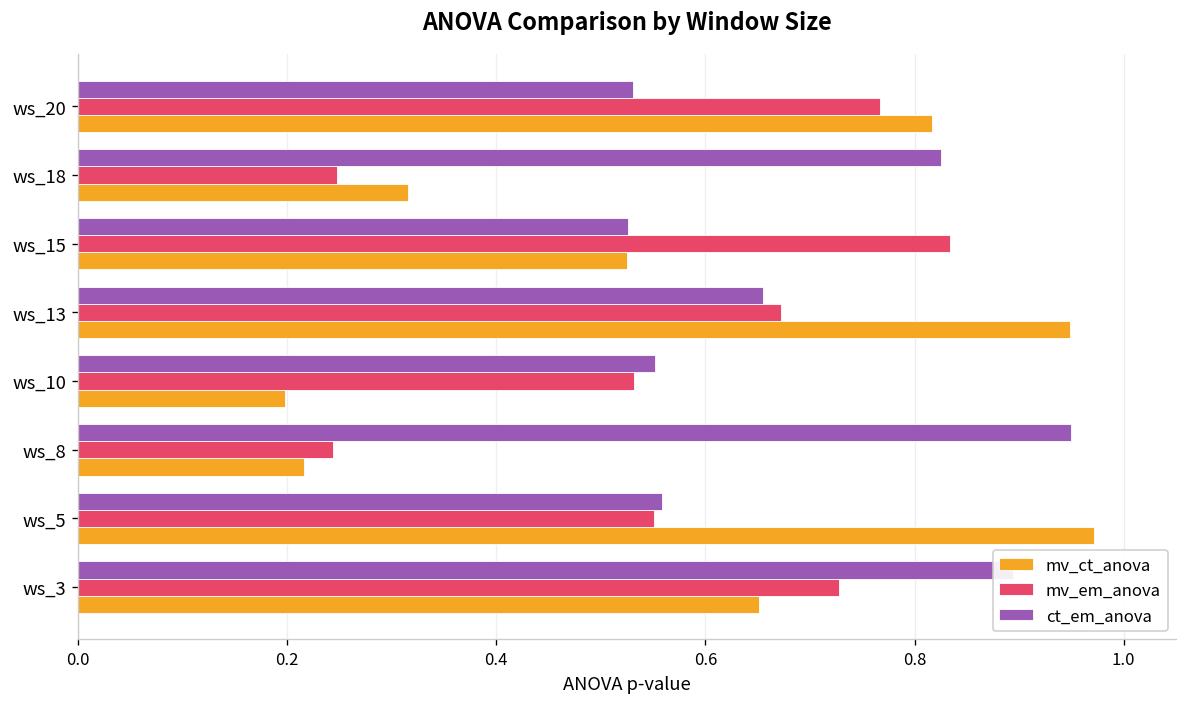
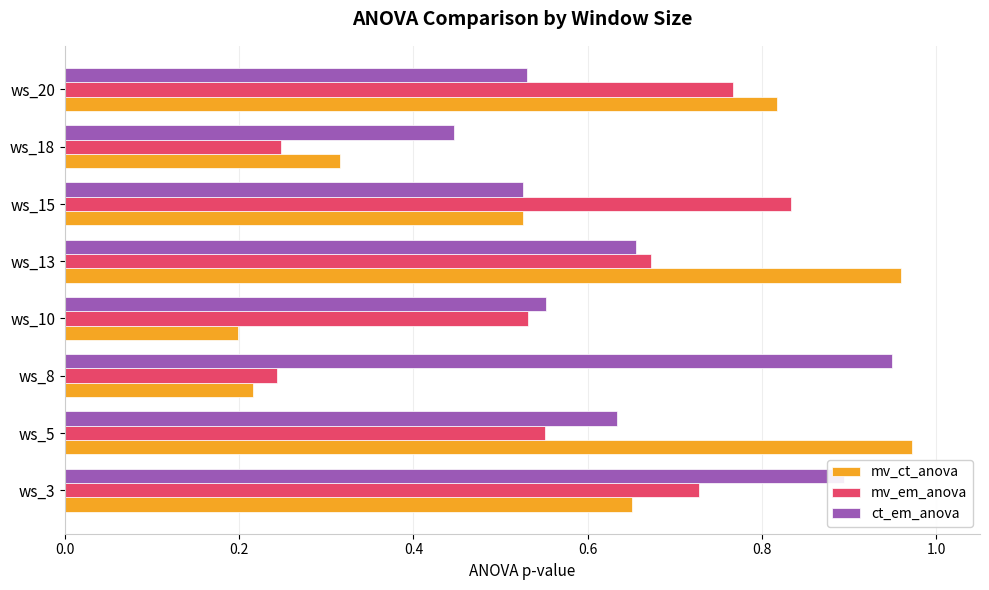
  {
    "mv_ct_anova": {
      "ws_20": 0.82,
      "ws_18": 0.32,
      "ws_15": 0.53,
-     "ws_13": 0.95,
+     "ws_13": 0.96,
      "ws_10": 0.20,
      "ws_8": 0.22,
      "ws_5": 0.97,
      "ws_3": 0.65
    },
    "mv_em_anova": {
      "ws_20": 0.77,
      "ws_18": 0.25,
      "ws_15": 0.83,
      "ws_13": 0.67,
      "ws_10": 0.53,
      "ws_8": 0.24,
      "ws_5": 0.55,
      "ws_3": 0.73
    },
    "ct_em_anova": {
      "ws_20": 0.53,
-     "ws_18": 0.83,
+     "ws_18": 0.45,
      "ws_15": 0.53,
      "ws_13": 0.65,
      "ws_10": 0.55,
      "ws_8": 0.95,
-     "ws_5": 0.56
+     "ws_5": 0.63
    }
  }
